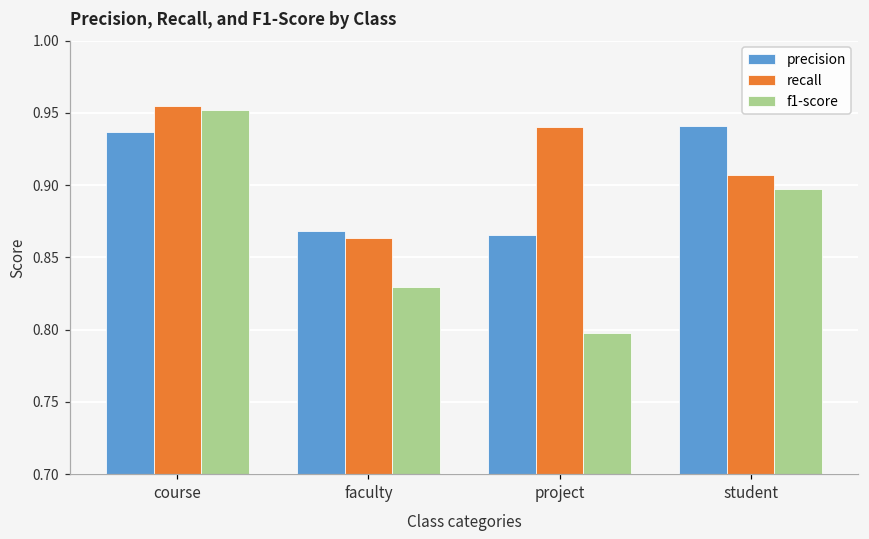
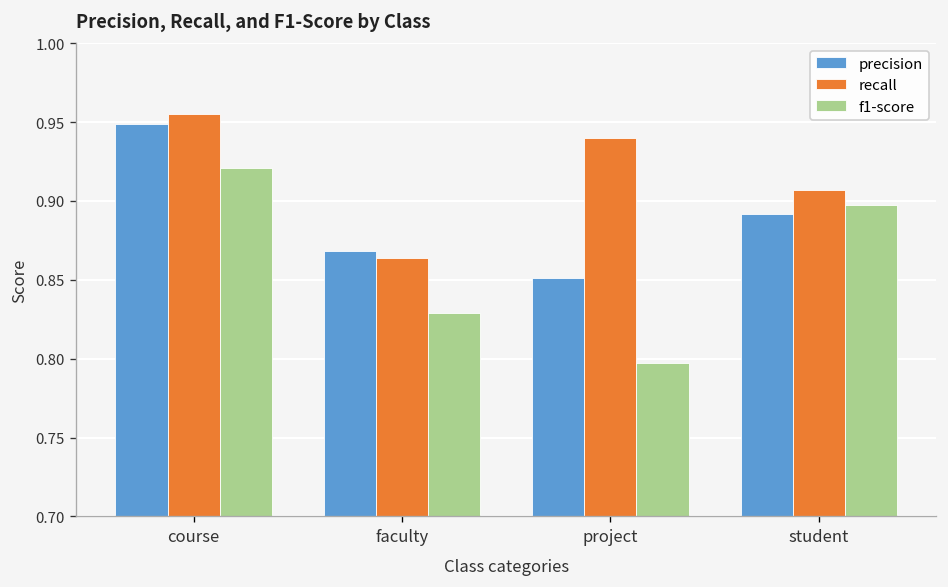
  {
    "precision": {
-     "course": 0.936,
+     "course": 0.949,
      "faculty": 0.868,
-     "project": 0.866,
-     "student": 0.941
+     "project": 0.851,
+     "student": 0.892
    },
    "recall": {
      "course": 0.955,
      "faculty": 0.864,
      "project": 0.940,
      "student": 0.907
    },
    "f1-score": {
-     "course": 0.952,
+     "course": 0.921,
      "faculty": 0.829,
      "project": 0.797,
      "student": 0.898
    }
  }
